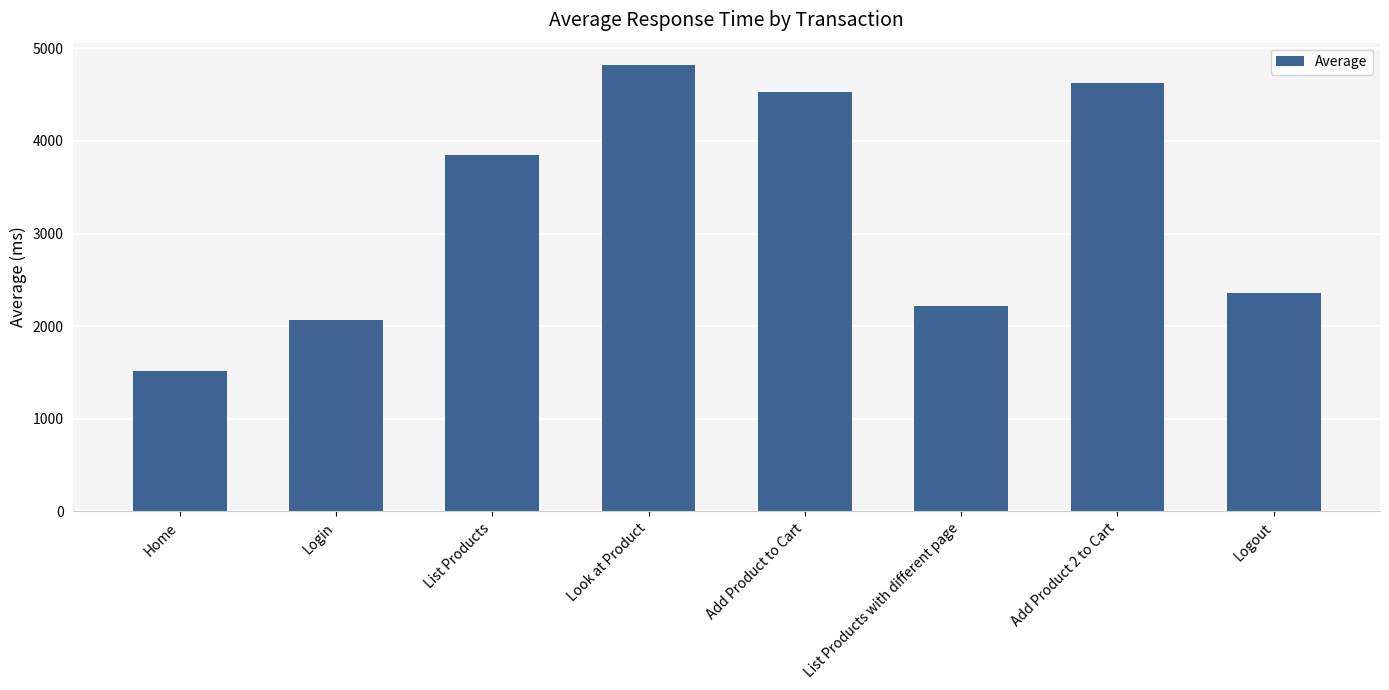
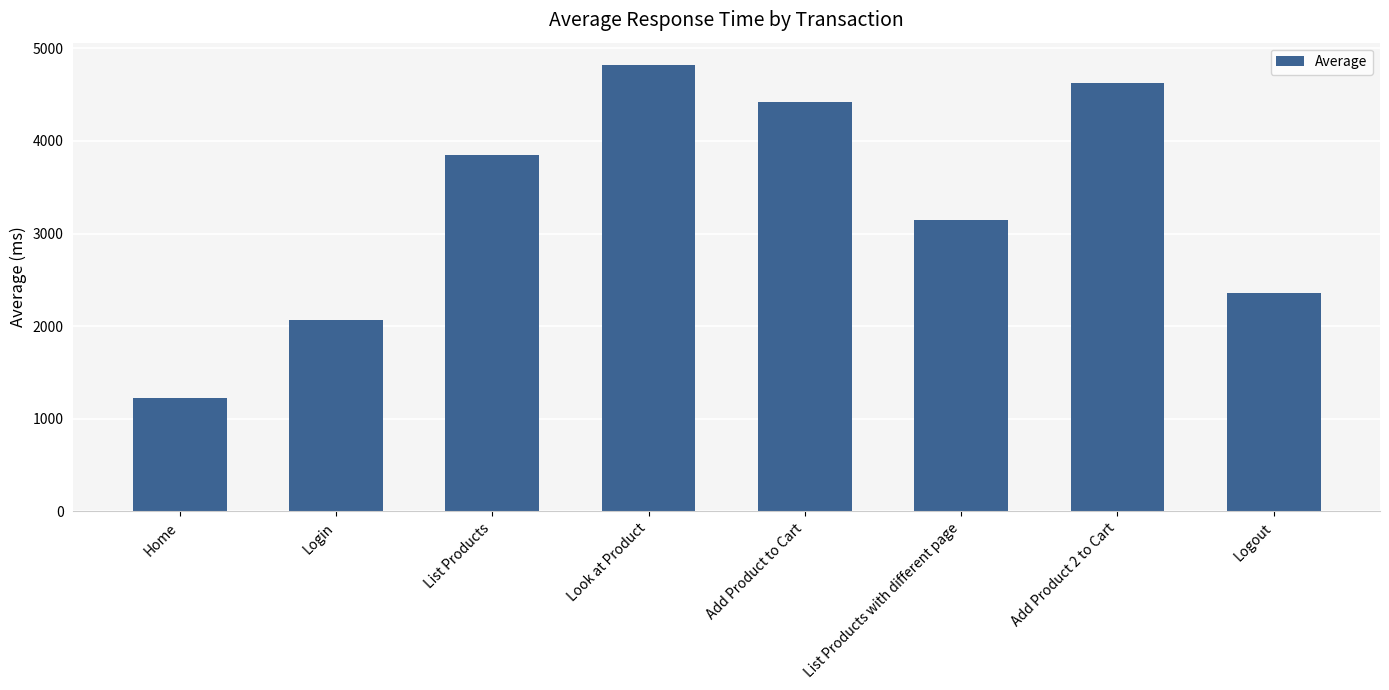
  {
-   "Home": 1500,
+   "Home": 1200,
    "Login": 2100,
    "List Products": 3900,
    "Look at Product": 4800,
-   "Add Product to Cart": 4500,
-   "List Products with different page": 2200,
+   "Add Product to Cart": 4400,
+   "List Products with different page": 3100,
    "Add Product 2 to Cart": 4600,
    "Logout": 2400
  }
